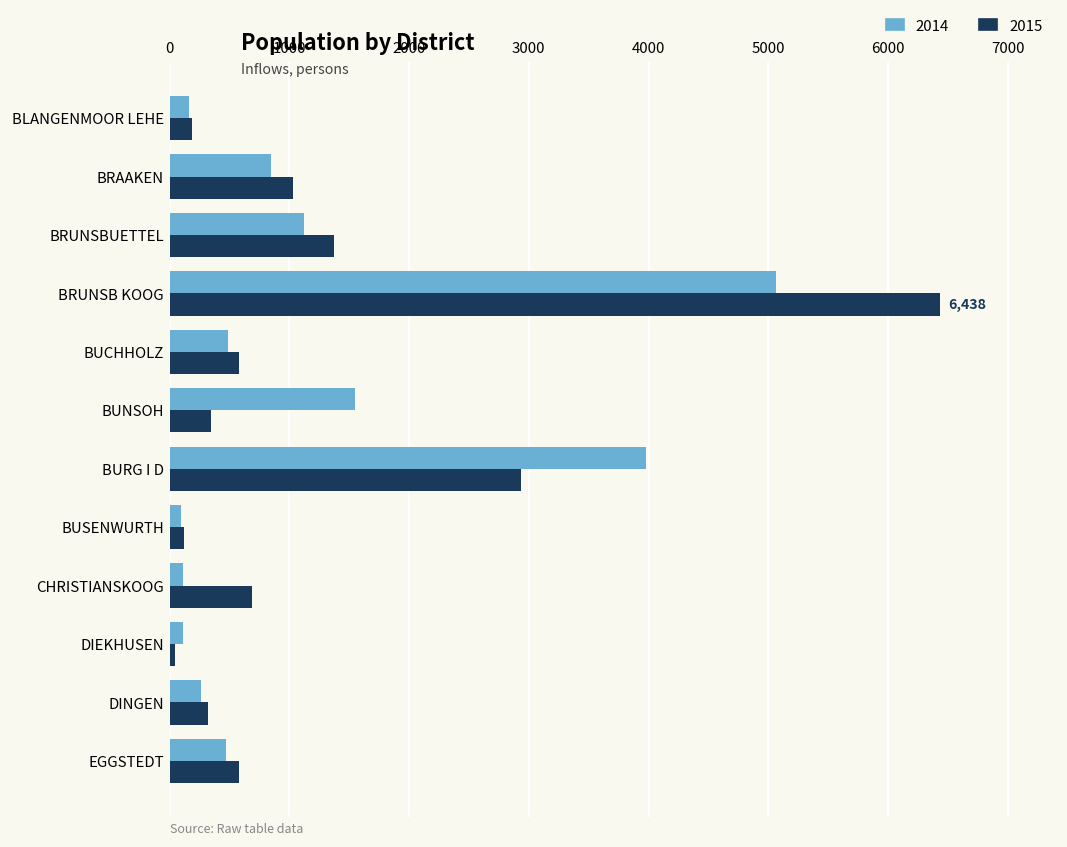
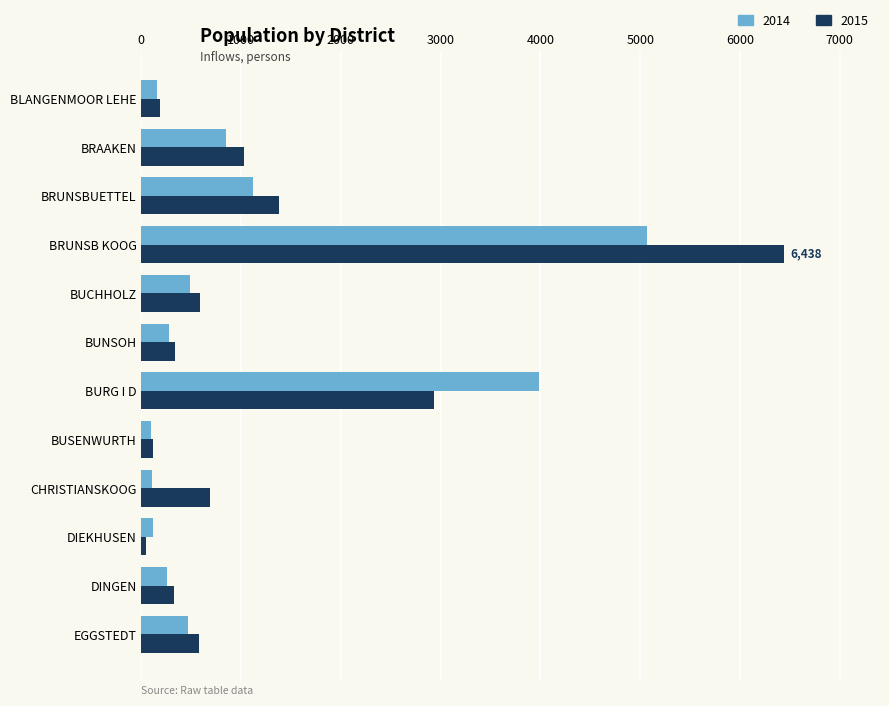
  {
    "2015": {
      "BRUNSB KOOG": "6,438"
    },
    "2014": {
      "BLANGENMOOR LEHE": "200",
      "BRAAKEN": "800",
      "BRUNSBUETTEL": "1100",
      "BRUNSB KOOG": "5100",
      "BUCHHOLZ": "500",
-     "BUNSOH": "1500",
+     "BUNSOH": "300",
      "BURG I D": "4000",
      "BUSENWURTH": "100",
      "CHRISTIANSKOOG": "100",
      "DIEKHUSEN": "100",
      "DINGEN": "300",
      "EGGSTEDT": "500"
    }
  }
